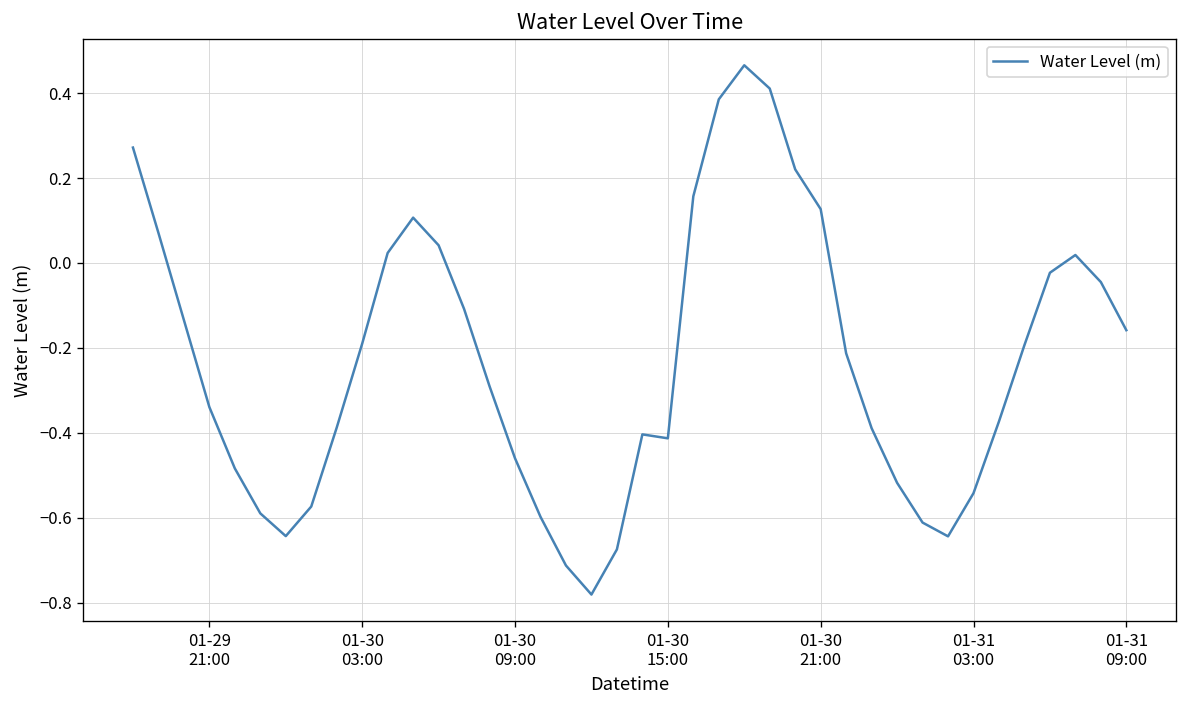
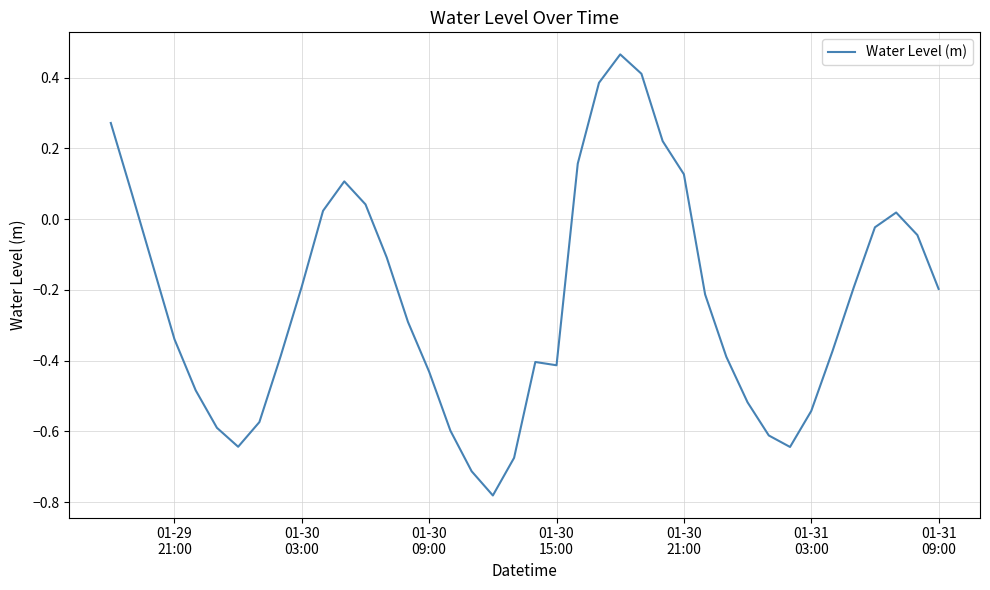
  {
    "01-29 21:00": -0.34,
    "01-30 03:00": -0.19,
-   "01-30 09:00": -0.46,
+   "01-30 09:00": -0.43,
    "01-30 15:00": -0.41,
    "01-30 21:00": 0.13,
    "01-31 03:00": -0.54,
-   "01-31 09:00": -0.16
+   "01-31 09:00": -0.20
  }
